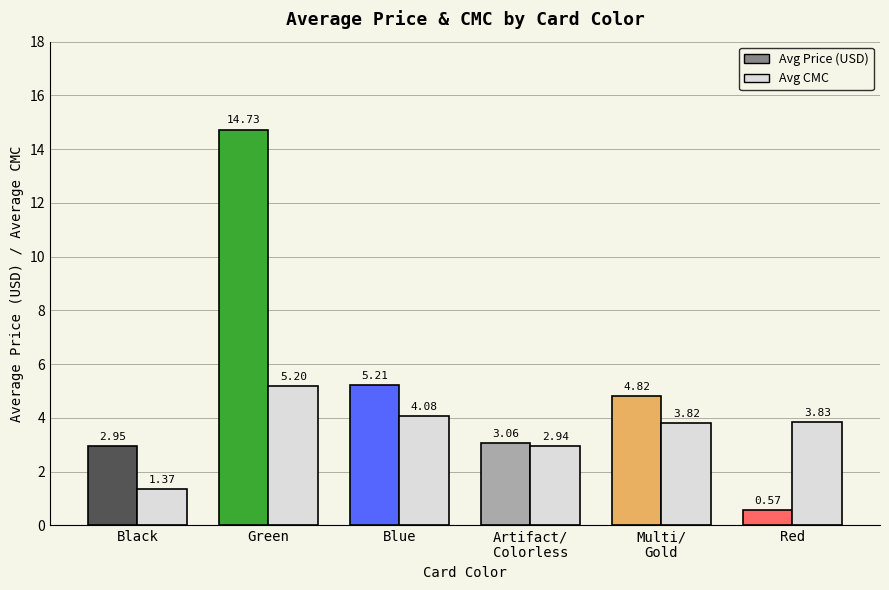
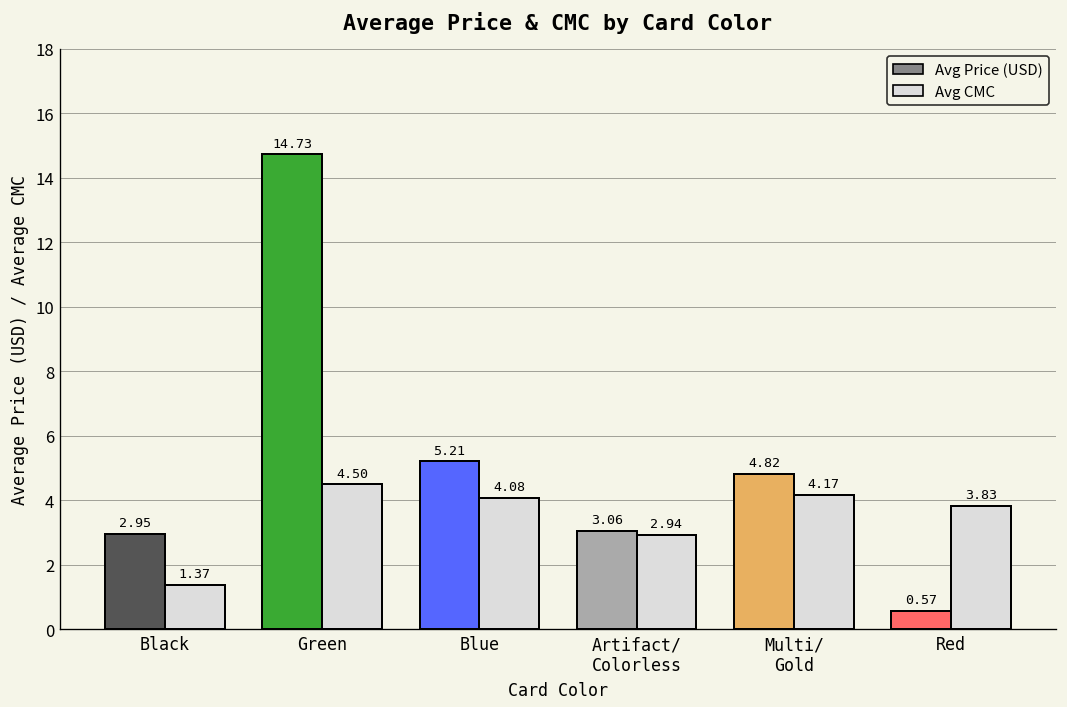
  {
    "Avg CMC": {
      "Black": 1.37,
-     "Green": 5.20,
+     "Green": 4.50,
      "Blue": 4.08,
      "Artifact/ Colorless": 2.94,
-     "Multi/ Gold": 3.82,
+     "Multi/ Gold": 4.17,
      "Red": 3.83
    }
  }
